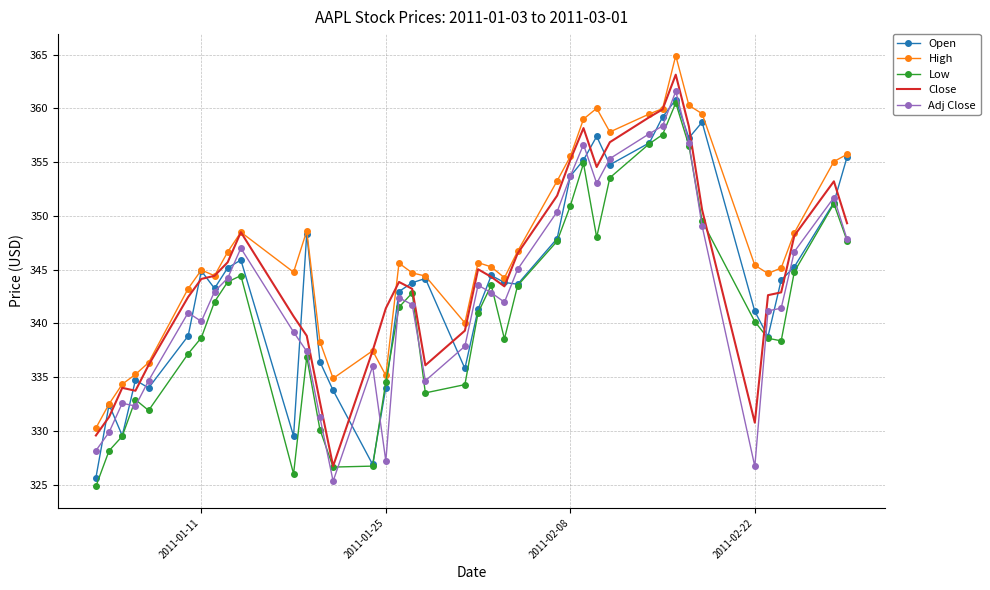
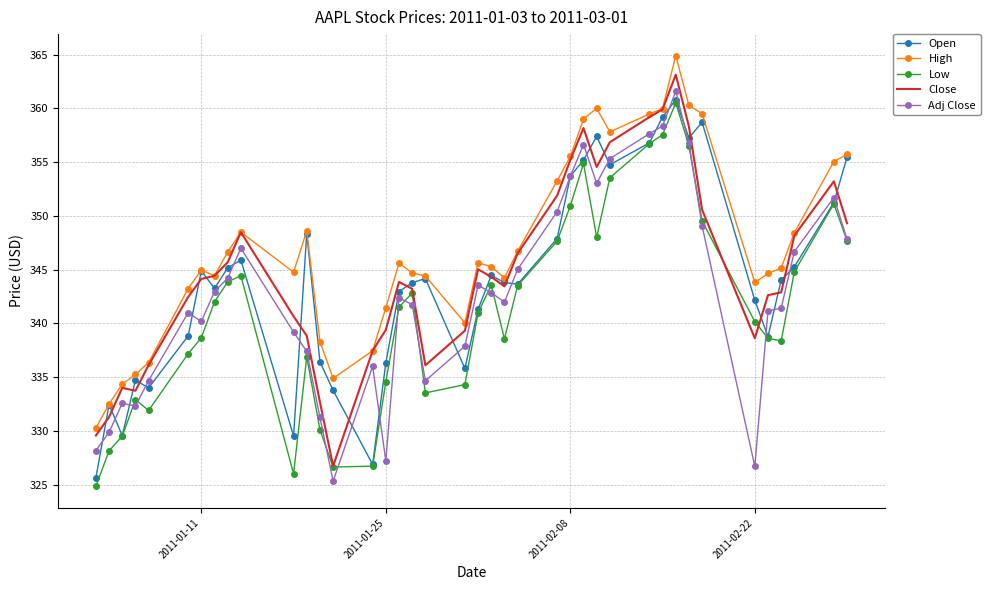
  {
    "Open": {
-     "2011-01-25": 334.0,
-     "2011-02-22": 341.1
+     "2011-01-25": 336.3,
+     "2011-02-22": 342.2
    },
    "High": {
-     "2011-01-25": 335.2,
+     "2011-01-25": 341.4,
      "2011-02-08": 355.5,
-     "2011-02-22": 345.4
+     "2011-02-22": 343.8
    },
    "Low": {
      "2011-01-11": 338.7,
      "2011-01-25": 334.6,
      "2011-02-08": 350.9,
      "2011-02-22": 340.2
    },
    "Close": {
      "2011-01-11": 344.1,
-     "2011-01-25": 341.4,
+     "2011-01-25": 339.4,
      "2011-02-08": 355.2,
-     "2011-02-22": 330.8
+     "2011-02-22": 338.6
    },
    "Adj Close": {
      "2011-01-11": 340.2,
      "2011-01-25": 327.2,
      "2011-02-22": 326.7
    }
  }
